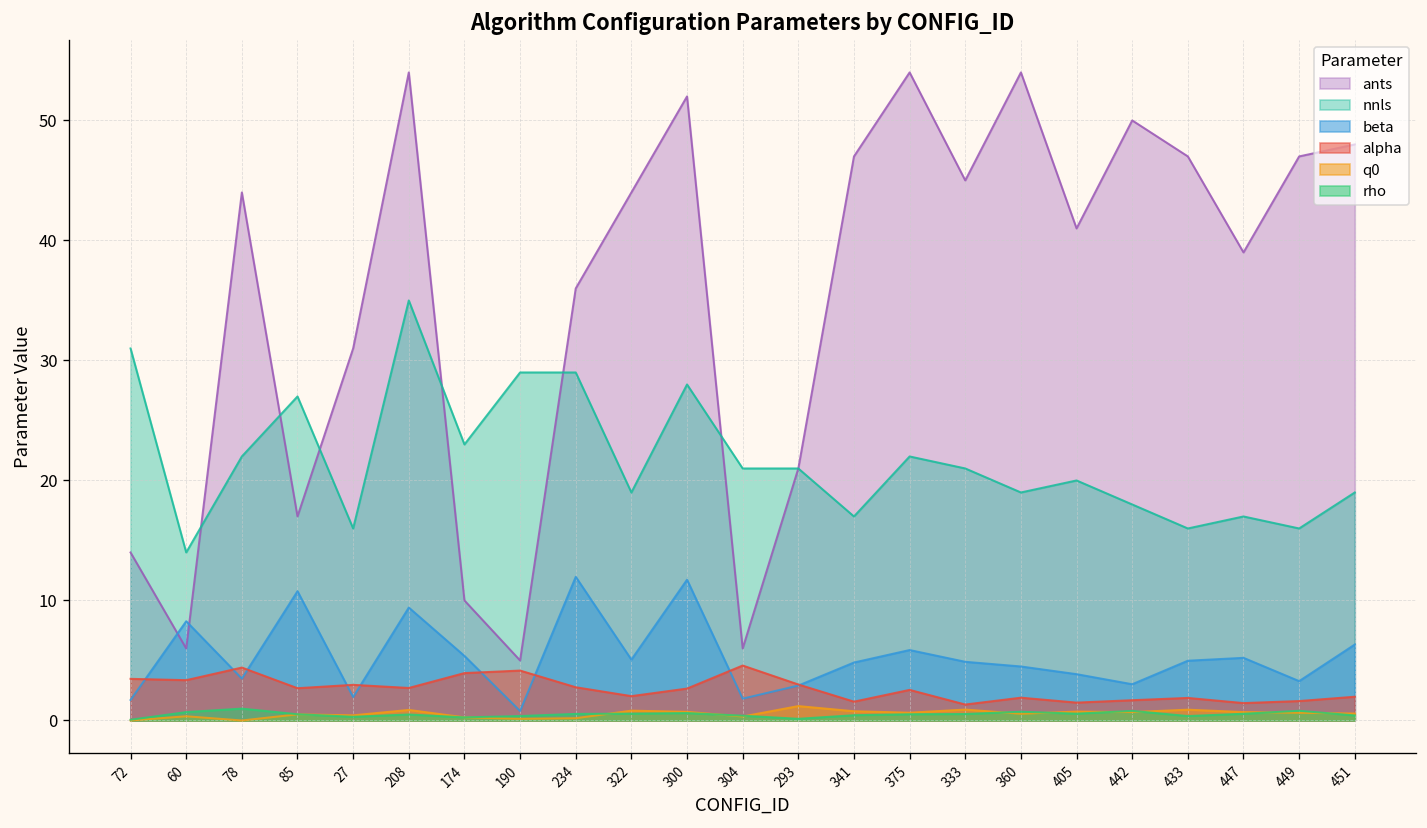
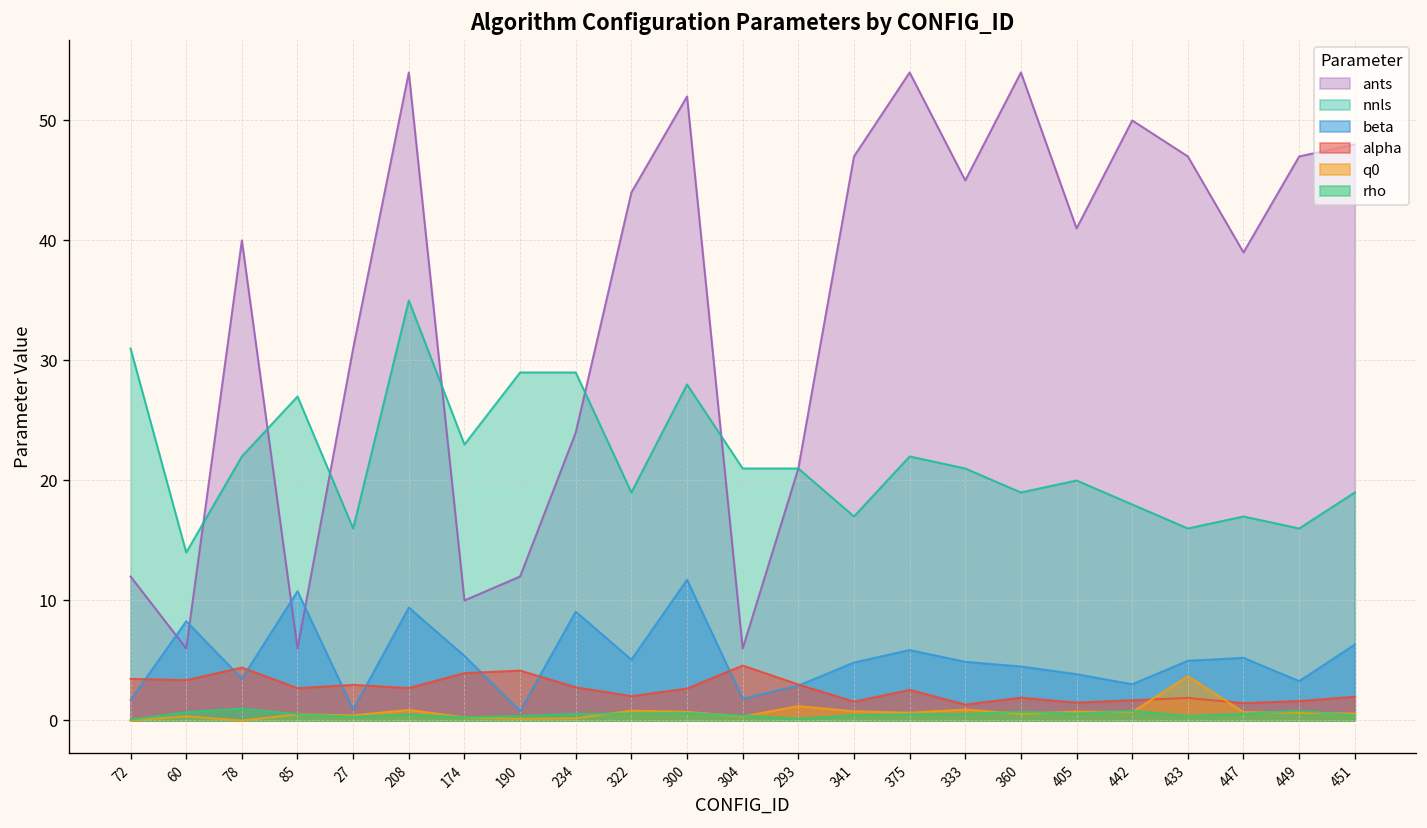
  {
    "ants": {
-     "72": 14,
+     "72": 12,
      "60": 6,
-     "78": 44,
-     "85": 17,
+     "78": 40,
+     "85": 6,
      "27": 31,
      "208": 54,
      "174": 10,
-     "190": 5,
-     "234": 36,
+     "190": 12,
+     "234": 24,
      "322": 44,
      "300": 52,
      "304": 6,
      "341": 47,
      "375": 54,
      "333": 45,
      "360": 54,
      "405": 41,
      "442": 50,
      "433": 47,
      "447": 39,
      "449": 47
    },
    "beta": {
      "72": 1.7,
      "60": 8.3,
      "78": 3.5,
      "85": 10.8,
-     "27": 2.0,
+     "27": 0.9,
      "208": 9.4,
      "174": 5.4,
      "190": 0.8,
-     "234": 12.0,
+     "234": 9.1,
      "322": 5.1,
      "300": 11.7,
      "304": 1.8,
      "341": 4.8,
      "375": 5.9,
      "333": 4.9,
      "360": 4.5,
      "405": 3.9,
      "442": 3.0,
      "433": 5.0,
      "447": 5.2,
      "449": 3.3,
      "451": 6.3
    },
    "alpha": {
      "72": 3.5,
      "60": 3.4,
      "78": 4.4,
      "85": 2.7,
      "27": 3.0,
      "208": 2.7,
      "174": 4.0,
      "190": 4.2,
      "234": 2.8,
      "322": 2.0,
      "300": 2.7,
      "304": 4.6,
      "341": 1.6,
      "375": 2.6,
      "333": 1.3,
      "360": 1.9,
      "405": 1.5,
      "442": 1.7,
      "433": 1.9,
      "447": 1.5,
      "449": 1.6,
      "451": 2.0
    },
    "q0": {
      "60": 0.4,
      "78": 0.0,
      "208": 0.9,
      "234": 0.2,
      "293": 1.2,
      "341": 0.8,
      "333": 0.9,
-     "433": 0.9
+     "433": 3.7
    }
  }
